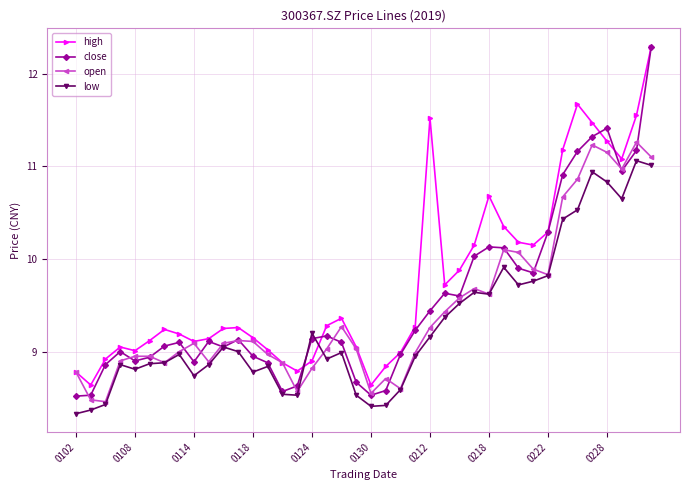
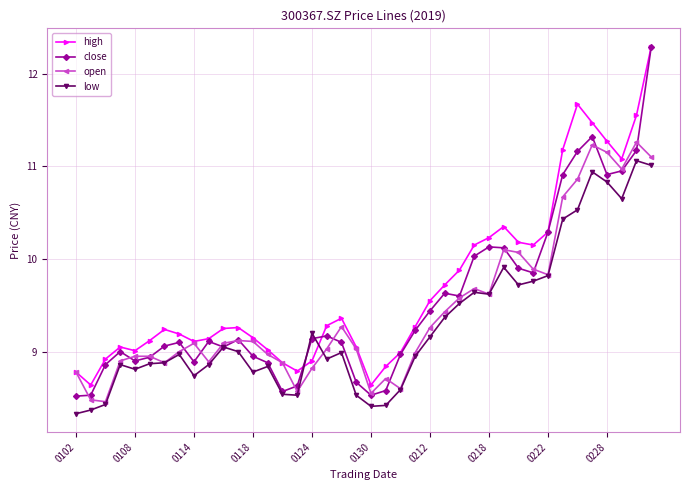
  {
    "high": {
      "0108": 9.0,
      "0118": 9.2,
      "0124": 8.9,
      "0130": 8.6,
-     "0212": 11.5,
-     "0218": 10.7,
+     "0212": 9.6,
+     "0218": 10.2,
      "0228": 11.3
    },
    "close": {
      "0102": 8.5,
      "0108": 8.9,
      "0114": 8.9,
      "0118": 9.0,
      "0124": 9.1,
      "0212": 9.4,
      "0218": 10.1,
-     "0228": 11.4
+     "0228": 10.9
    },
    "open": {
      "0108": 9.0,
      "0118": 9.1,
      "0124": 8.8,
      "0212": 9.3,
      "0228": 11.2
    },
    "low": {
      "0102": 8.3,
      "0108": 8.8,
      "0114": 8.7,
      "0118": 8.8,
      "0124": 9.2,
      "0130": 8.4,
      "0212": 9.2,
      "0228": 10.8
    }
  }
